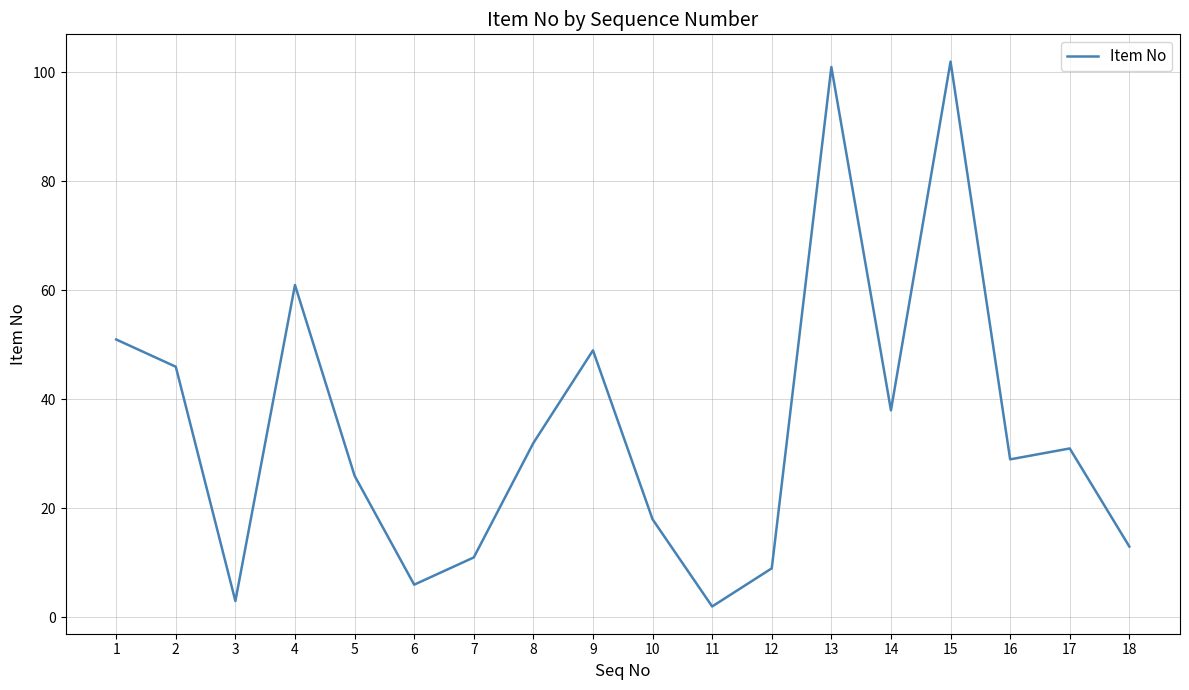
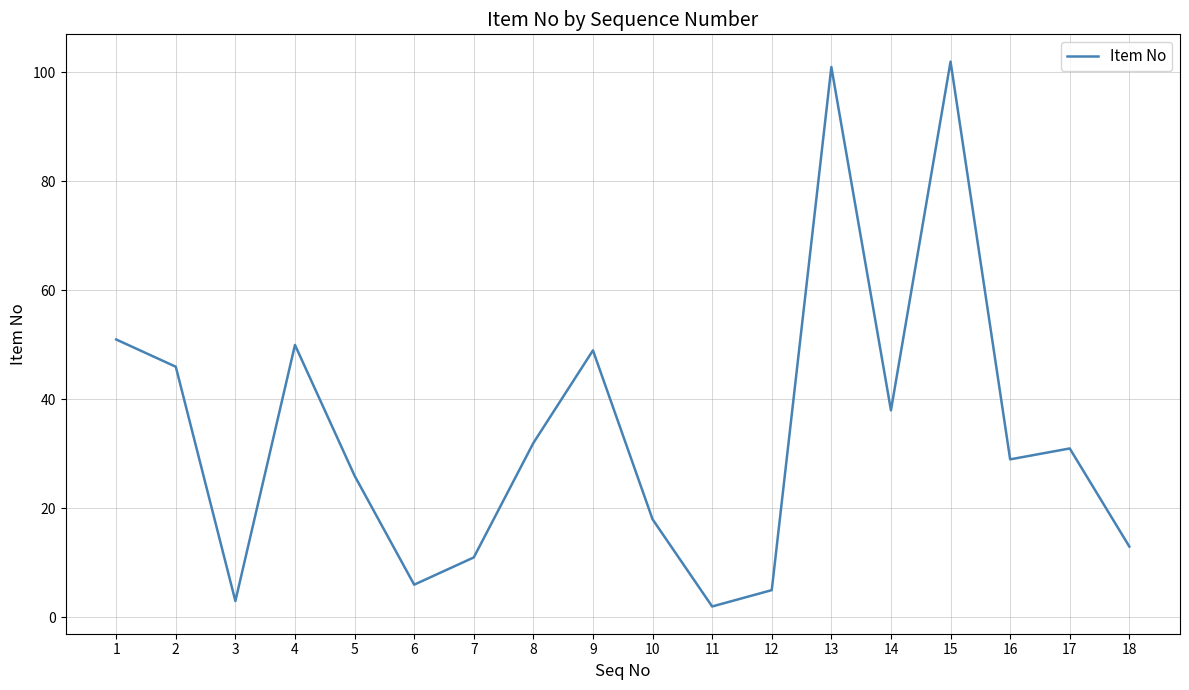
  {
    "1": 51,
    "2": 46,
    "3": 3,
-   "4": 61,
+   "4": 50,
    "5": 26,
    "6": 6,
    "7": 11,
    "8": 32,
    "9": 49,
    "10": 18,
    "11": 2,
-   "12": 9,
+   "12": 5,
    "13": 101,
    "14": 38,
    "15": 102,
    "16": 29,
    "17": 31,
    "18": 13
  }
